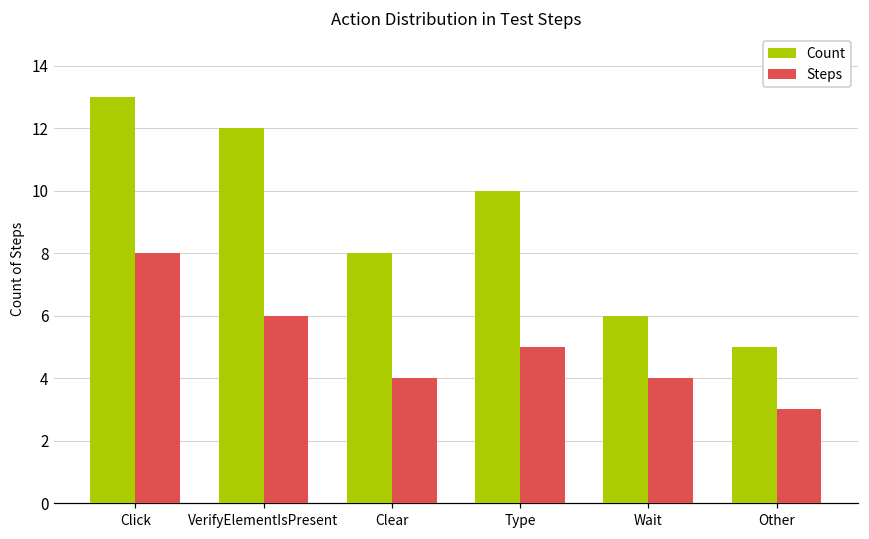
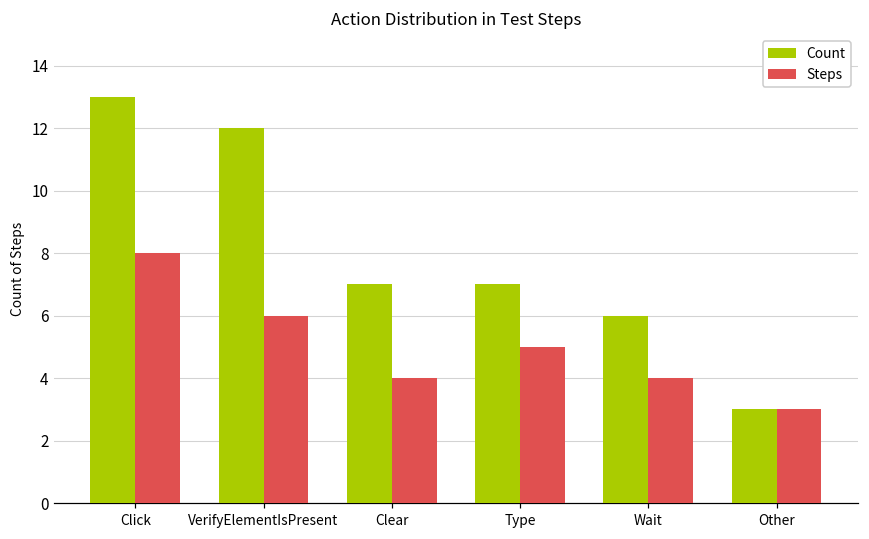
  {
    "Count": {
      "Click": 13,
      "VerifyElementIsPresent": 12,
-     "Clear": 8,
-     "Type": 10,
+     "Clear": 7,
+     "Type": 7,
      "Wait": 6,
-     "Other": 5
+     "Other": 3
    },
    "Steps": {
      "Click": 8,
      "VerifyElementIsPresent": 6,
      "Clear": 4,
      "Type": 5,
      "Wait": 4,
      "Other": 3
    }
  }
